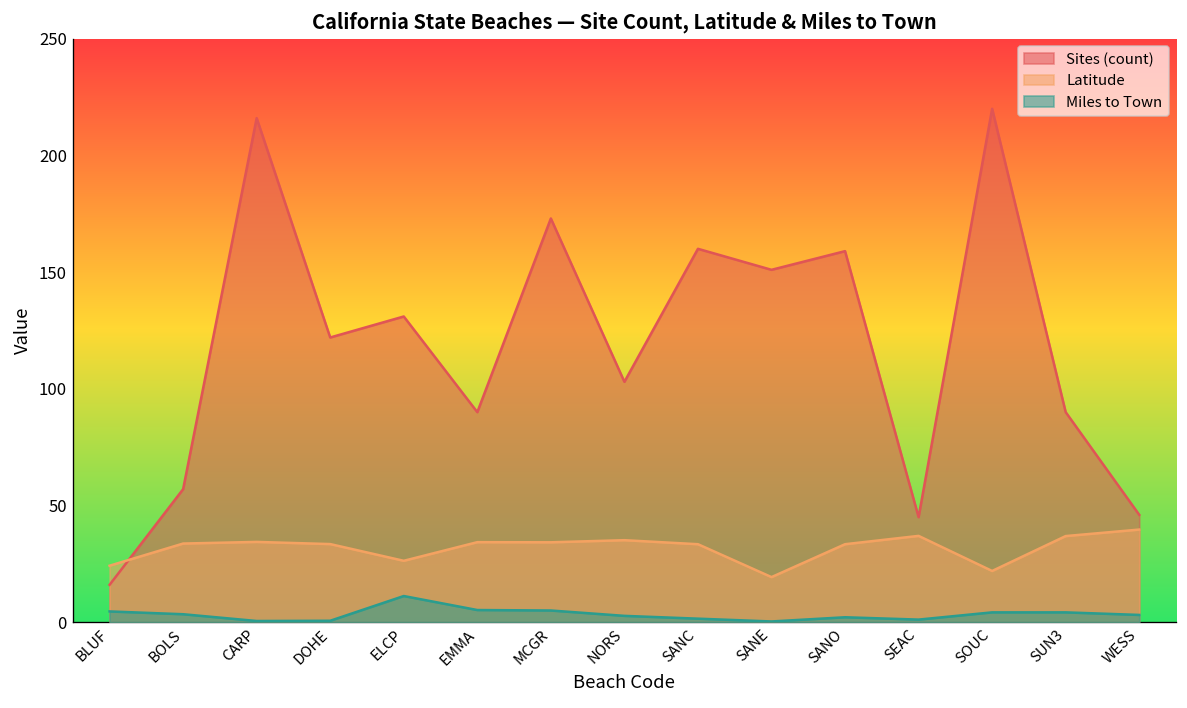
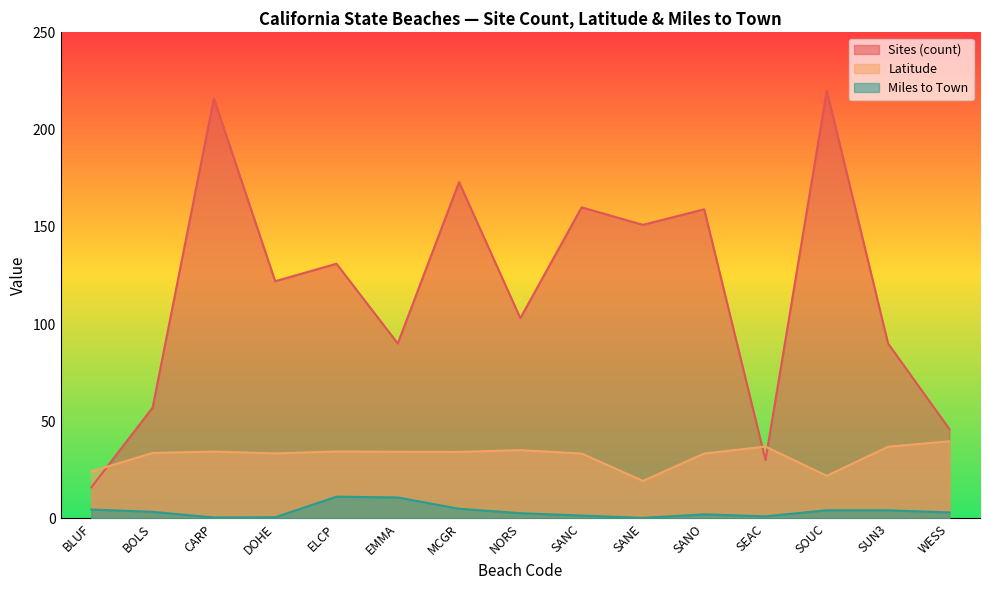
  {
    "Sites (count)": {
      "BLUF": 16,
      "BOLS": 57,
      "CARP": 216,
      "DOHE": 122,
      "ELCP": 131,
      "EMMA": 90,
      "MCGR": 173,
      "NORS": 103,
      "SANC": 160,
      "SANE": 151,
      "SANO": 159,
-     "SEAC": 45,
+     "SEAC": 30,
      "SOUC": 220,
      "SUN3": 90,
      "WESS": 46
    },
    "Latitude": {
      "BLUF": 24,
      "BOLS": 34,
      "CARP": 34,
      "DOHE": 33,
-     "ELCP": 26,
+     "ELCP": 34,
      "EMMA": 34,
      "MCGR": 34,
      "NORS": 35,
      "SANC": 33,
      "SANE": 19,
      "SANO": 33,
      "SEAC": 37,
      "SOUC": 22,
      "SUN3": 37,
      "WESS": 40
    },
    "Miles to Town": {
      "BLUF": 5,
      "BOLS": 3,
      "CARP": 1,
      "DOHE": 1,
      "ELCP": 11,
-     "EMMA": 5,
+     "EMMA": 11,
      "MCGR": 5,
      "NORS": 3,
      "SANC": 2,
      "SANE": 0,
      "SANO": 2,
      "SEAC": 1,
      "SOUC": 4,
      "SUN3": 4,
      "WESS": 3
    }
  }
